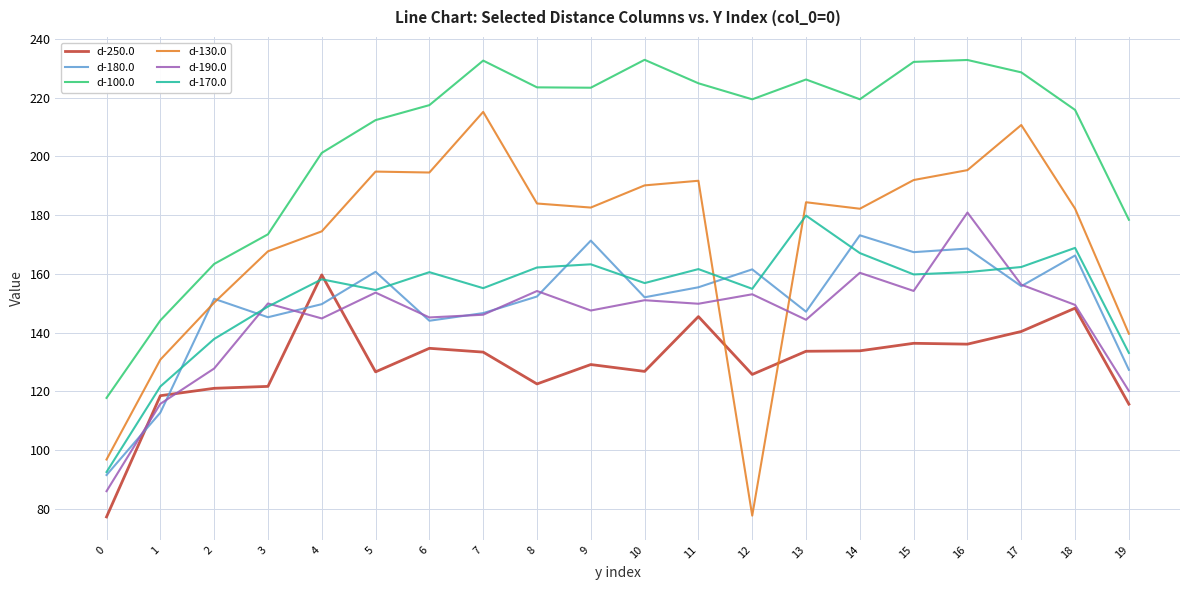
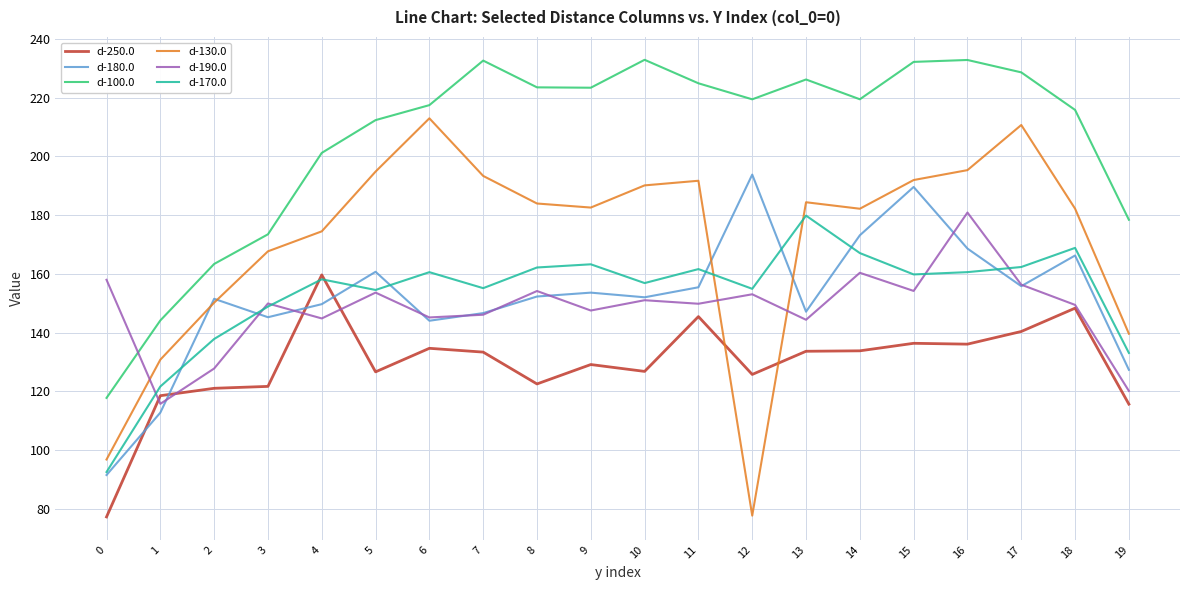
  {
    "d-250.0": {
      "0": 77,
      "1": 119,
      "2": 121,
      "3": 122,
      "4": 160,
      "5": 127,
      "6": 135,
      "7": 133,
      "8": 123,
      "9": 129,
      "10": 127,
      "11": 145,
      "12": 126,
      "13": 134,
      "14": 134,
      "15": 136,
      "16": 136,
      "17": 140,
      "18": 148,
      "19": 116
    },
    "d-180.0": {
      "0": 92,
      "1": 113,
      "2": 152,
      "3": 145,
      "4": 150,
      "5": 161,
      "6": 144,
      "8": 152,
-     "9": 171,
+     "9": 154,
      "10": 152,
      "11": 155,
-     "12": 162,
+     "12": 194,
      "13": 147,
      "14": 173,
-     "15": 167,
+     "15": 190,
      "16": 169,
      "18": 166,
      "19": 127
    },
    "d-130.0": {
      "0": 97,
      "1": 131,
      "2": 150,
      "3": 168,
      "4": 174,
      "5": 195,
-     "6": 195,
-     "7": 215,
+     "6": 213,
+     "7": 193,
      "8": 184,
      "9": 183,
      "10": 190,
      "11": 192,
      "12": 78,
      "13": 184,
      "14": 182,
      "15": 192,
      "16": 195,
      "17": 211,
      "18": 182,
      "19": 140
    },
    "d-190.0": {
-     "0": 86,
+     "0": 158,
      "1": 116,
      "2": 128,
      "3": 150,
      "4": 145,
      "5": 154,
      "6": 145,
      "8": 154,
      "9": 148,
      "10": 151,
      "11": 150,
      "12": 153,
      "13": 144,
      "14": 160,
      "15": 154,
      "16": 181,
      "18": 149,
      "19": 120
    }
  }
